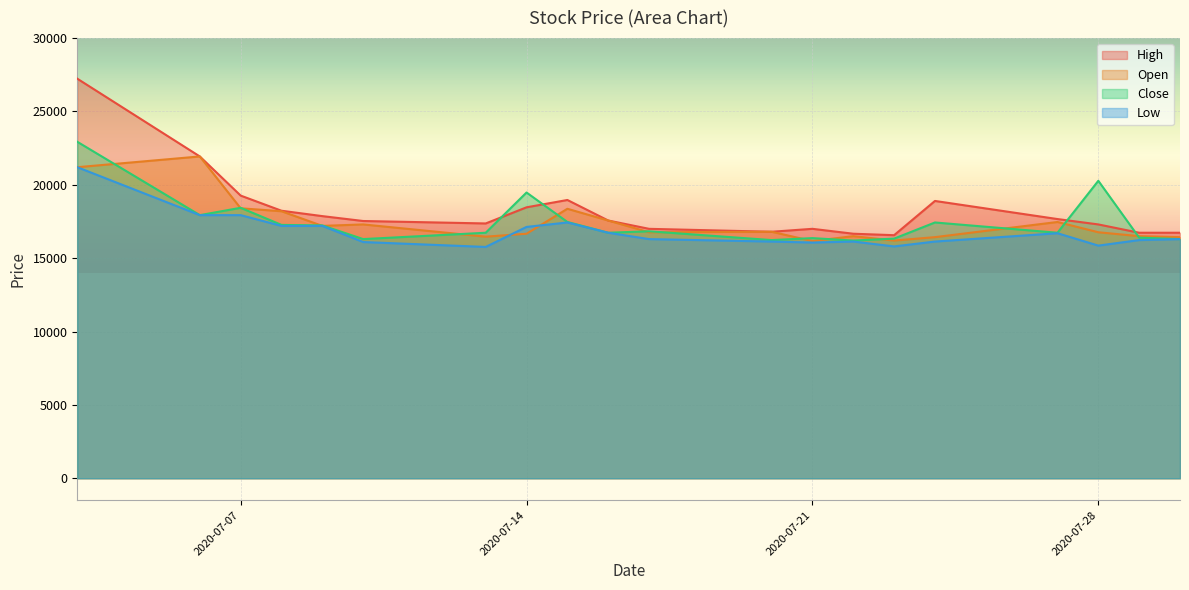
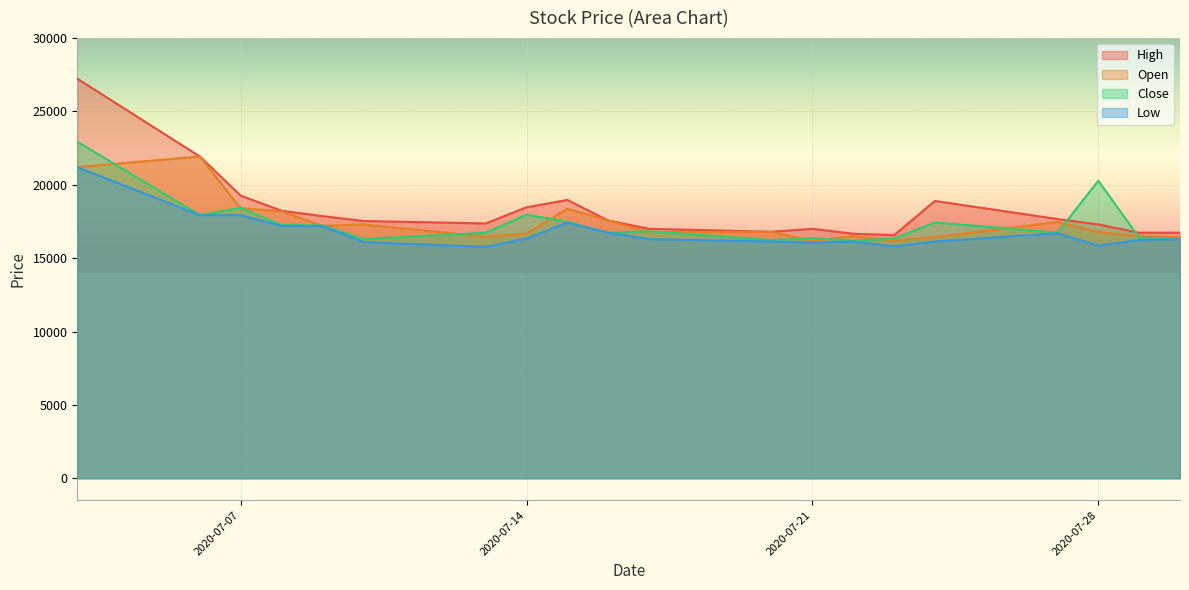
  {
    "Close": {
-     "2020-07-14": 19500,
+     "2020-07-14": 18000,
      "2020-07-21": 16400,
      "2020-07-28": 20300
    },
    "Low": {
      "2020-07-07": 17900,
-     "2020-07-14": 17100,
+     "2020-07-14": 16300,
      "2020-07-28": 15900
    }
  }
